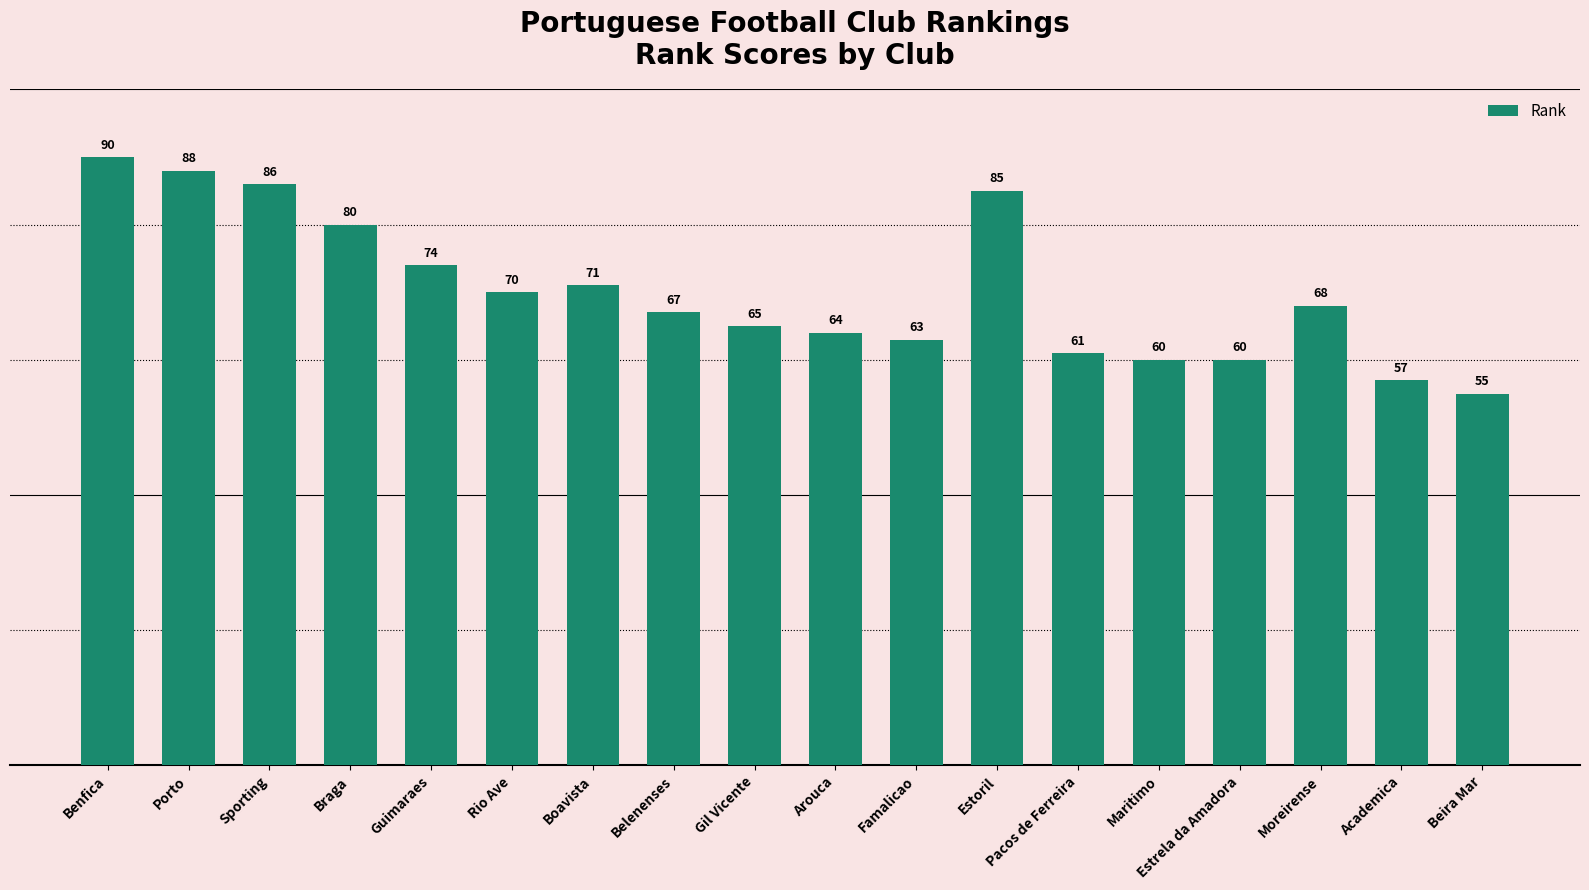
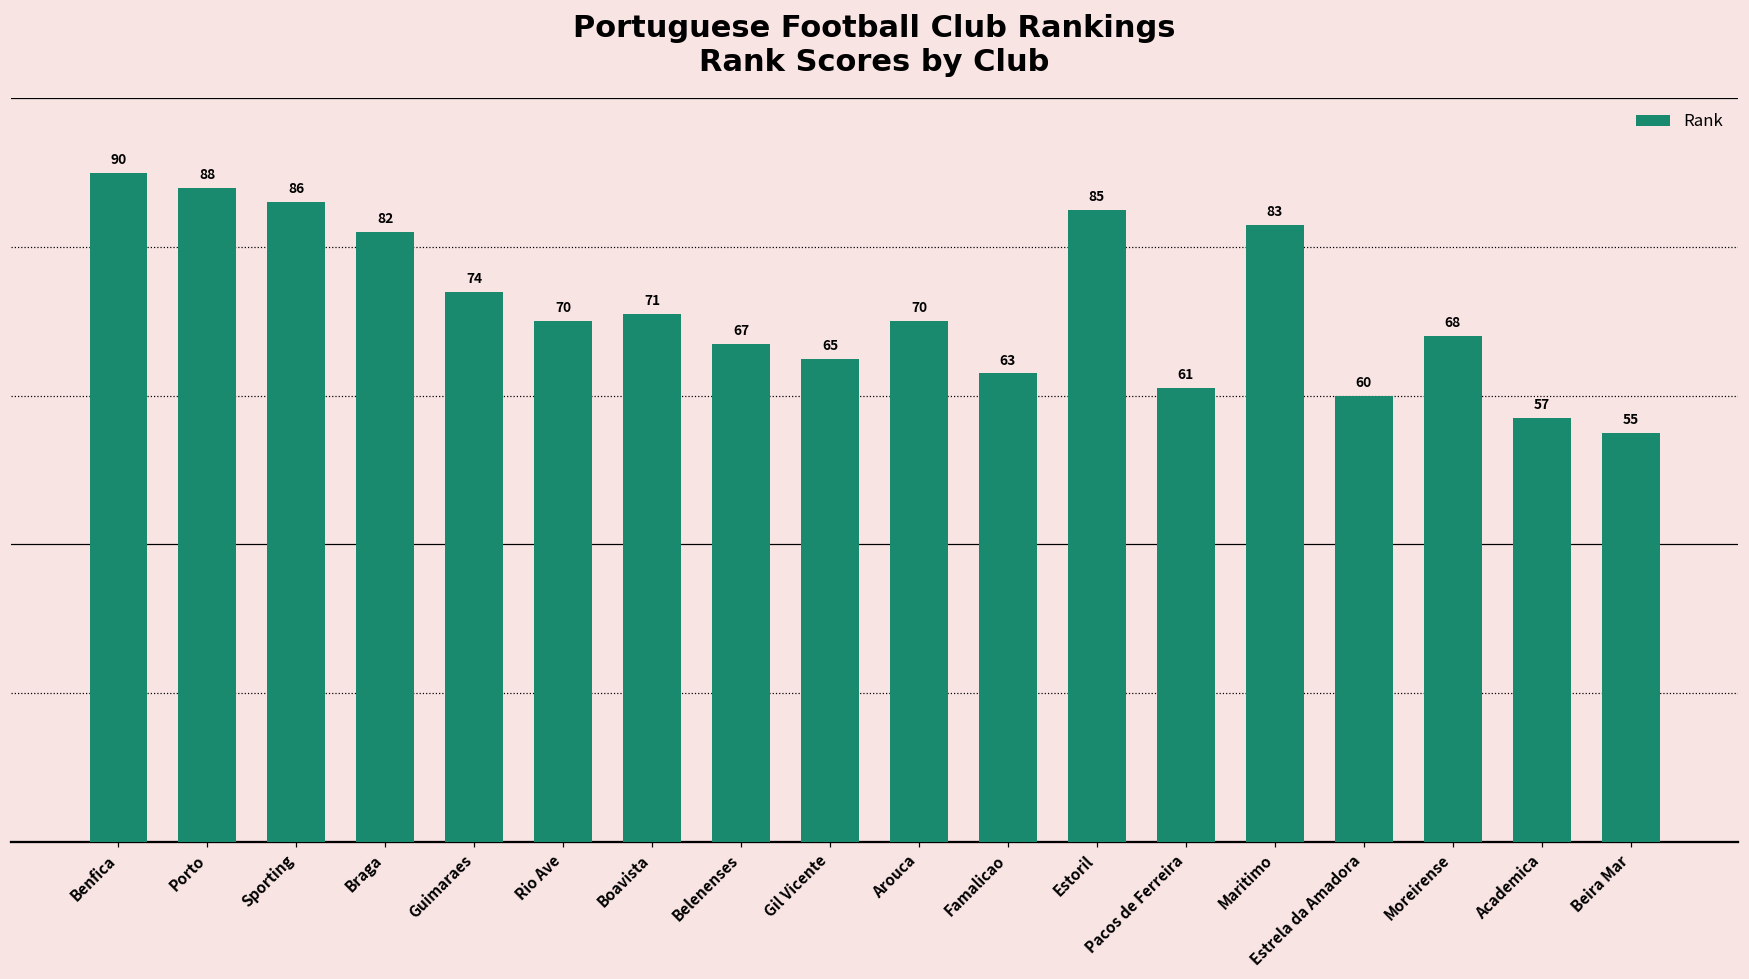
  {
    "Benfica": 90,
    "Porto": 88,
    "Sporting": 86,
-   "Braga": 80,
+   "Braga": 82,
    "Guimaraes": 74,
    "Rio Ave": 70,
    "Boavista": 71,
    "Belenenses": 67,
    "Gil Vicente": 65,
-   "Arouca": 64,
+   "Arouca": 70,
    "Famalicao": 63,
    "Estoril": 85,
    "Pacos de Ferreira": 61,
-   "Maritimo": 60,
+   "Maritimo": 83,
    "Estrela da Amadora": 60,
    "Moreirense": 68,
    "Academica": 57,
    "Beira Mar": 55
  }
